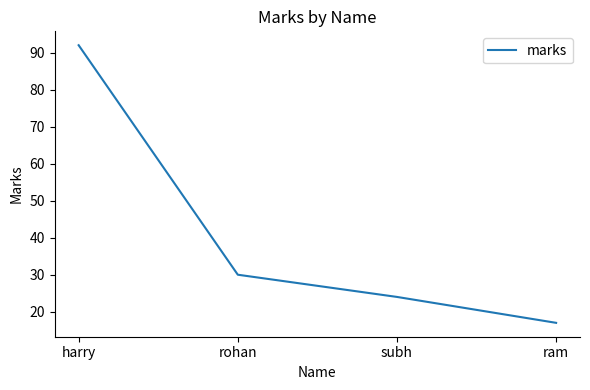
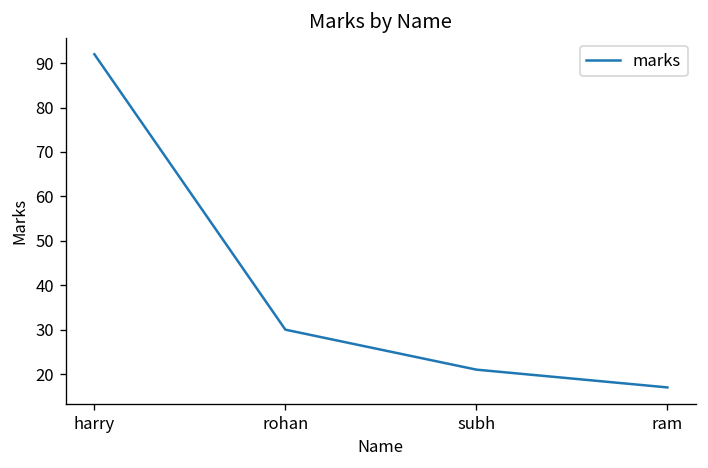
  {
    "harry": 92,
    "rohan": 30,
-   "subh": 24,
+   "subh": 21,
    "ram": 17
  }
